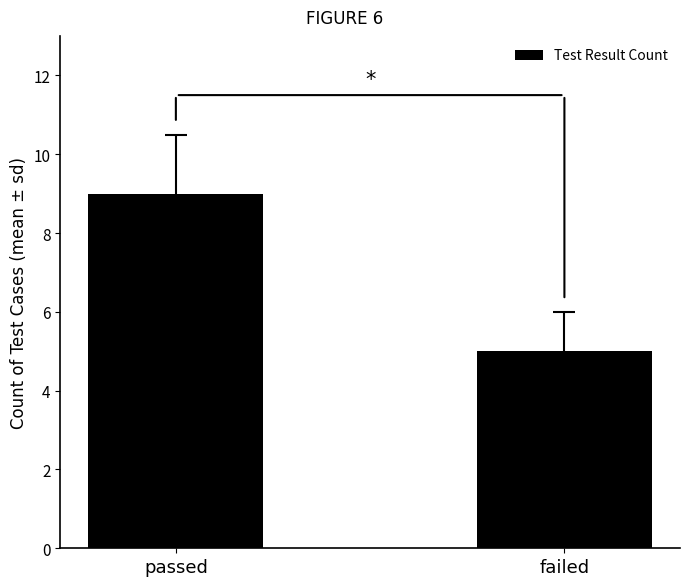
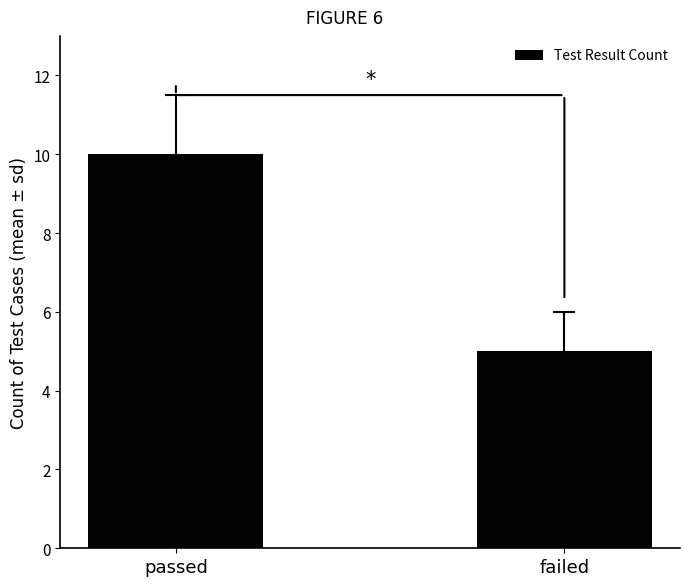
  {
    "Test Result Count": {
-     "passed": 9,
+     "passed": 10,
      "failed": 5
    }
  }
